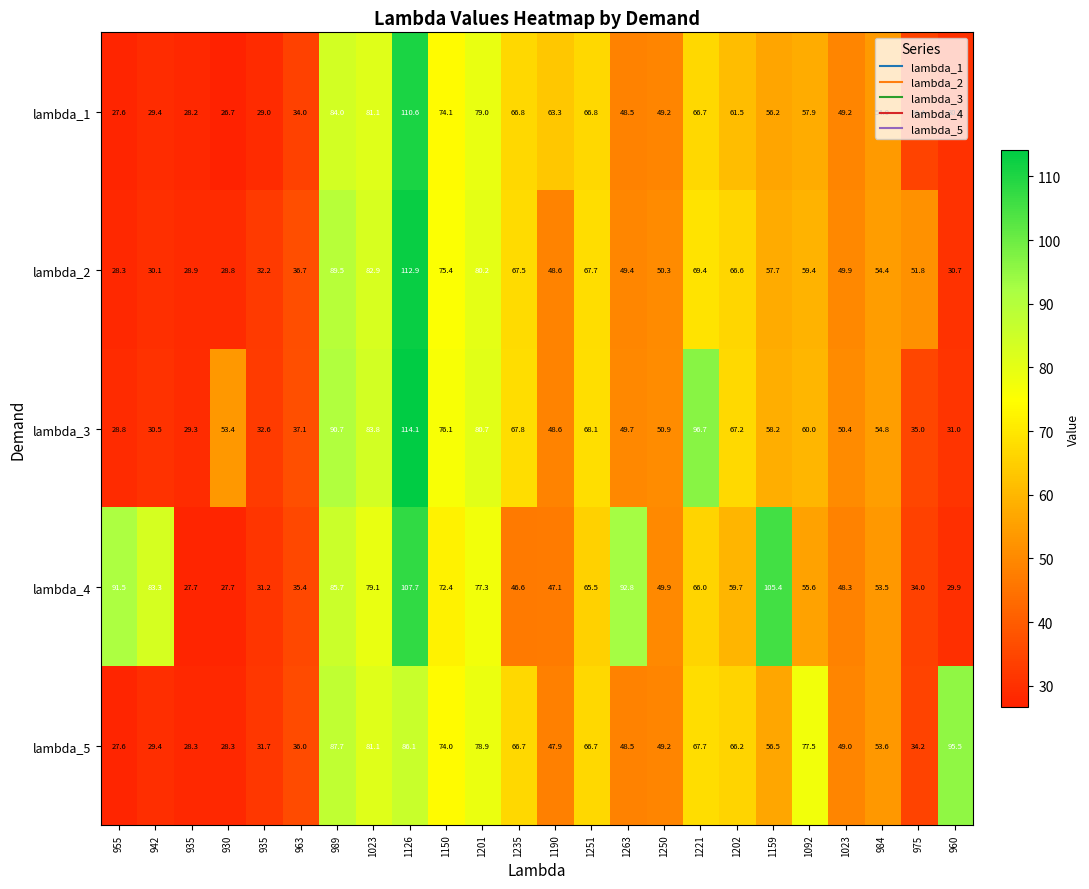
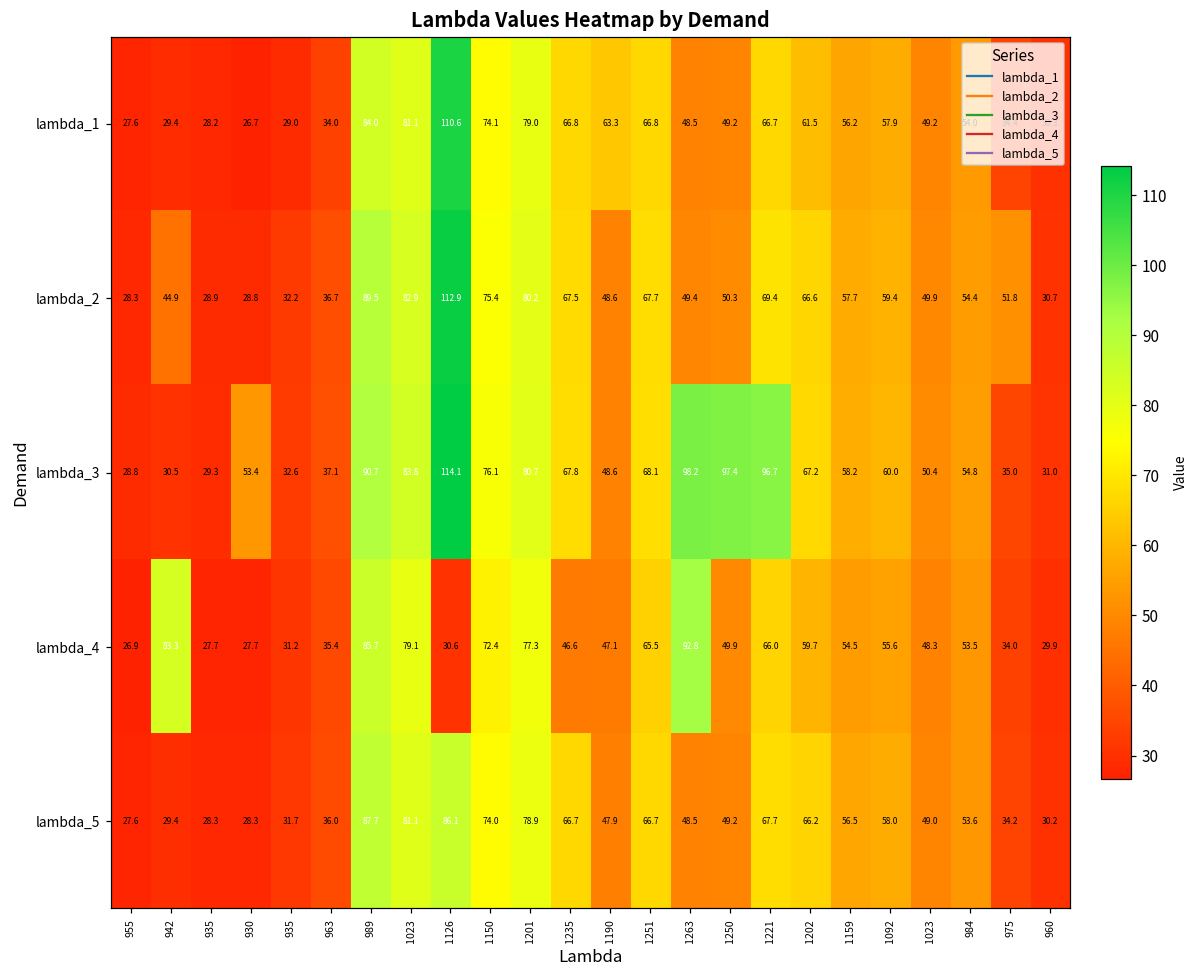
  {
    "lambda_1": {
      "955": 27.6,
      "942": 29.4,
      "930": 26.7,
      "963": 34.0,
      "989": 84.0,
      "1126": 110.6,
      "1150": 74.1,
      "1201": 79.0,
      "1235": 66.8,
      "1190": 63.3,
      "1251": 66.8,
      "1263": 48.5,
      "1250": 49.2,
      "1221": 66.7,
      "1202": 61.5,
      "1159": 56.2,
      "1092": 57.9
    },
    "lambda_2": {
      "955": 28.3,
-     "942": 30.1,
+     "942": 44.9,
      "930": 28.8,
      "963": 36.7,
      "989": 89.5,
      "1126": 112.9,
      "1150": 75.4,
      "1201": 80.2,
      "1235": 67.5,
      "1190": 48.6,
      "1251": 67.7,
      "1263": 49.4,
      "1250": 50.3,
      "1221": 69.4,
      "1202": 66.6,
      "1159": 57.7,
      "1092": 59.4,
      "984": 54.4,
      "975": 51.8,
      "960": 30.7
    },
    "lambda_3": {
      "955": 28.8,
      "942": 30.5,
      "930": 53.4,
      "963": 37.1,
      "989": 90.7,
      "1126": 114.1,
      "1150": 76.1,
      "1201": 80.7,
      "1235": 67.8,
      "1190": 48.6,
      "1251": 68.1,
-     "1263": 49.7,
-     "1250": 50.9,
+     "1263": 98.2,
+     "1250": 97.4,
      "1221": 96.7,
      "1202": 67.2,
      "1159": 58.2,
      "1092": 60.0,
      "984": 54.8,
      "975": 35.0,
      "960": 31.0
    },
    "lambda_4": {
-     "955": 91.5,
+     "955": 26.9,
      "942": 83.3,
      "930": 27.7,
      "963": 35.4,
      "989": 85.7,
-     "1126": 107.7,
+     "1126": 30.6,
      "1150": 72.4,
      "1201": 77.3,
      "1235": 46.6,
      "1190": 47.1,
      "1251": 65.5,
      "1263": 92.8,
      "1250": 49.9,
      "1221": 66.0,
      "1202": 59.7,
-     "1159": 105.4,
+     "1159": 54.5,
      "1092": 55.6,
      "984": 53.5,
      "975": 34.0,
      "960": 29.9
    },
    "lambda_5": {
      "955": 27.6,
      "942": 29.4,
      "930": 28.3,
      "963": 36.0,
      "989": 87.7,
      "1126": 86.1,
      "1150": 74.0,
      "1201": 78.9,
      "1235": 66.7,
      "1190": 47.9,
      "1251": 66.7,
      "1263": 48.5,
      "1250": 49.2,
      "1221": 67.7,
      "1202": 66.2,
      "1159": 56.5,
-     "1092": 77.5,
+     "1092": 58.0,
      "984": 53.6,
      "975": 34.2,
-     "960": 95.5
+     "960": 30.2
    }
  }
